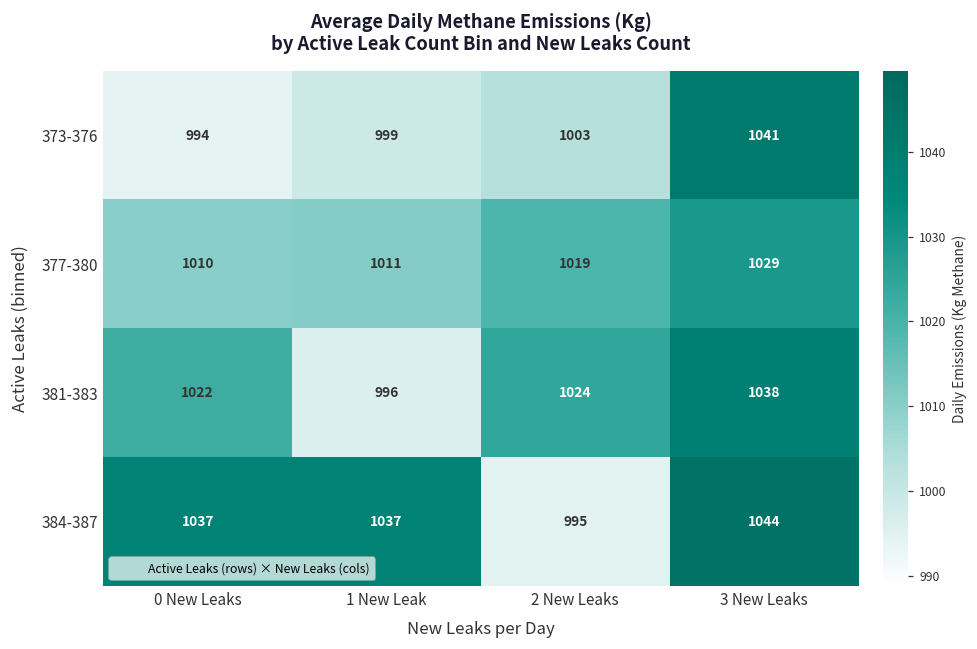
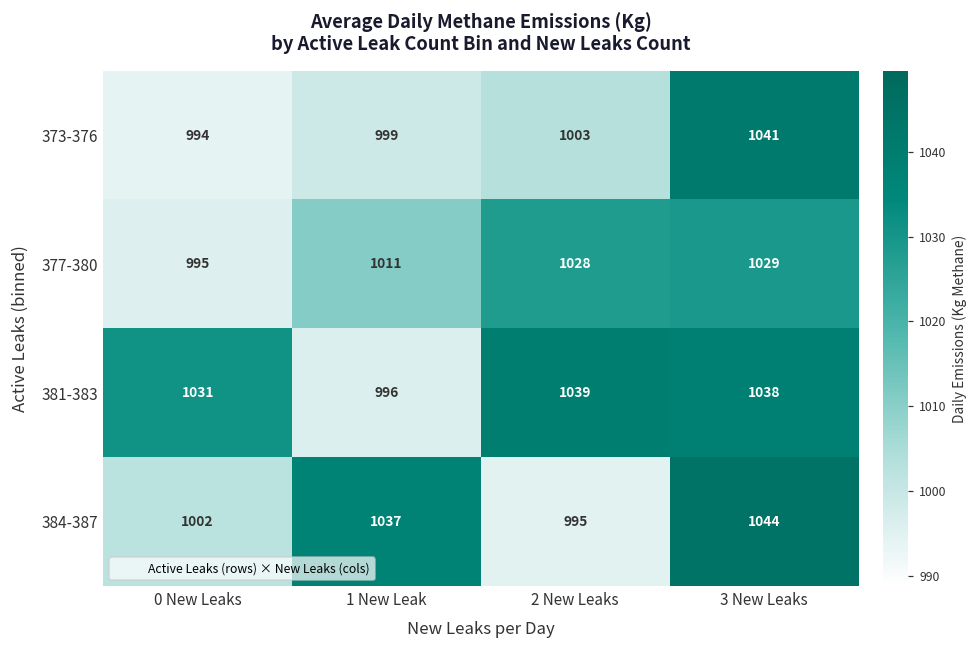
  {
    "373-376": {
      "0 New Leaks": 994,
      "1 New Leak": 999,
      "2 New Leaks": 1003,
      "3 New Leaks": 1041
    },
    "377-380": {
-     "0 New Leaks": 1010,
+     "0 New Leaks": 995,
      "1 New Leak": 1011,
-     "2 New Leaks": 1019,
+     "2 New Leaks": 1028,
      "3 New Leaks": 1029
    },
    "381-383": {
-     "0 New Leaks": 1022,
+     "0 New Leaks": 1031,
      "1 New Leak": 996,
-     "2 New Leaks": 1024,
+     "2 New Leaks": 1039,
      "3 New Leaks": 1038
    },
    "384-387": {
-     "0 New Leaks": 1037,
+     "0 New Leaks": 1002,
      "1 New Leak": 1037,
      "2 New Leaks": 995,
      "3 New Leaks": 1044
    }
  }
